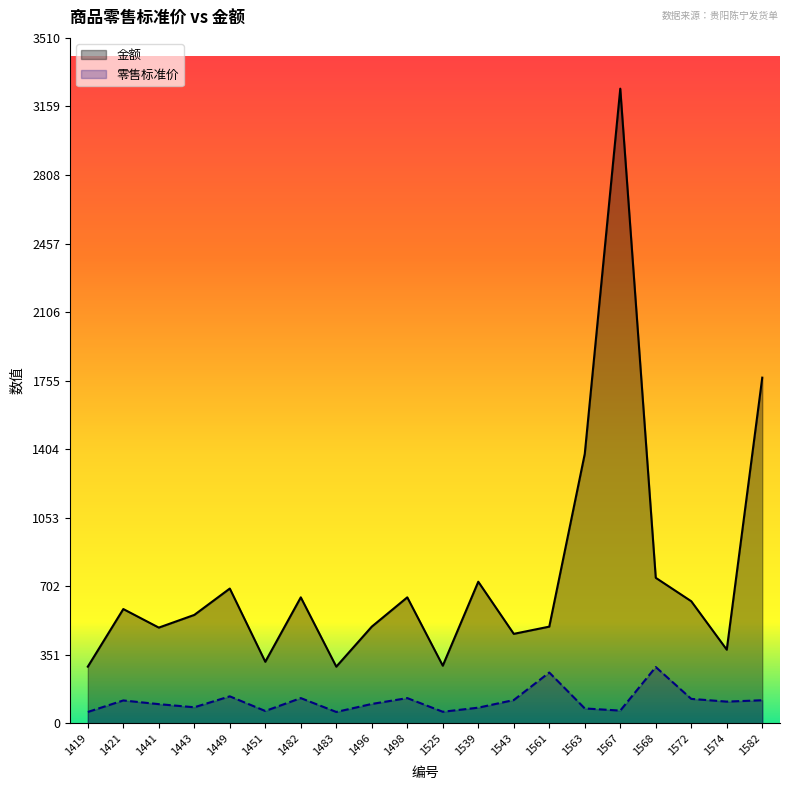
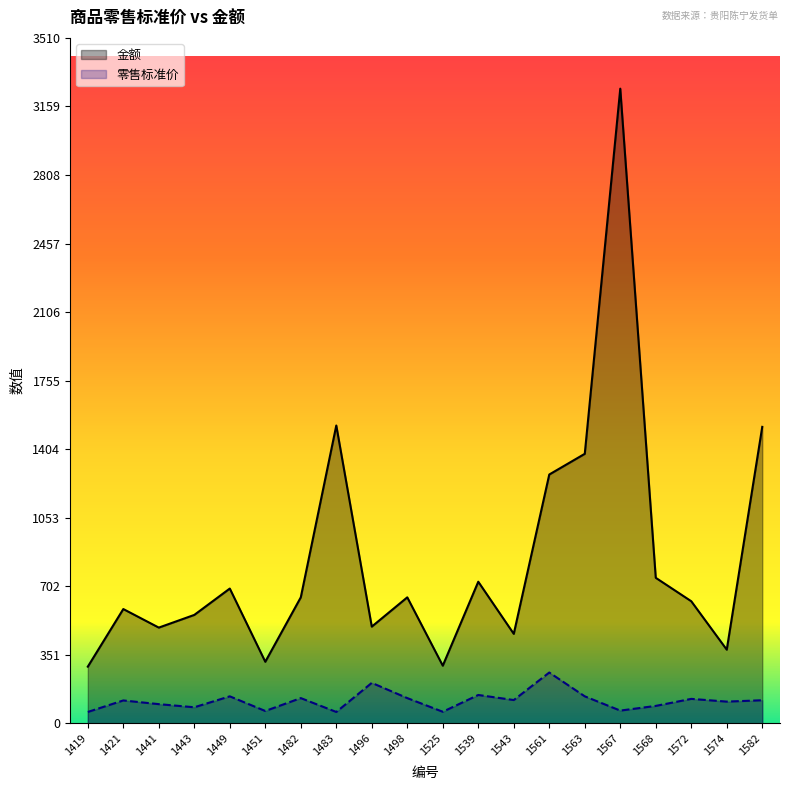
  {
    "金额": {
      "1419": 290,
      "1421": 590,
      "1441": 490,
      "1443": 560,
      "1449": 690,
      "1451": 320,
      "1482": 650,
-     "1483": 290,
+     "1483": 1530,
      "1496": 500,
      "1498": 650,
      "1525": 300,
      "1539": 730,
      "1543": 460,
-     "1561": 500,
+     "1561": 1270,
      "1563": 1380,
      "1567": 3250,
      "1568": 750,
      "1572": 630,
      "1574": 380,
-     "1582": 1770
+     "1582": 1520
    },
    "零售标准价": {
      "1419": 60,
      "1421": 120,
      "1441": 100,
      "1443": 80,
      "1449": 140,
      "1451": 60,
      "1482": 130,
      "1483": 60,
-     "1496": 100,
+     "1496": 210,
      "1498": 130,
      "1525": 60,
-     "1539": 80,
+     "1539": 150,
      "1543": 120,
      "1561": 260,
-     "1563": 80,
+     "1563": 140,
      "1567": 70,
-     "1568": 290,
+     "1568": 90,
      "1572": 130,
      "1574": 110,
      "1582": 120
    }
  }
